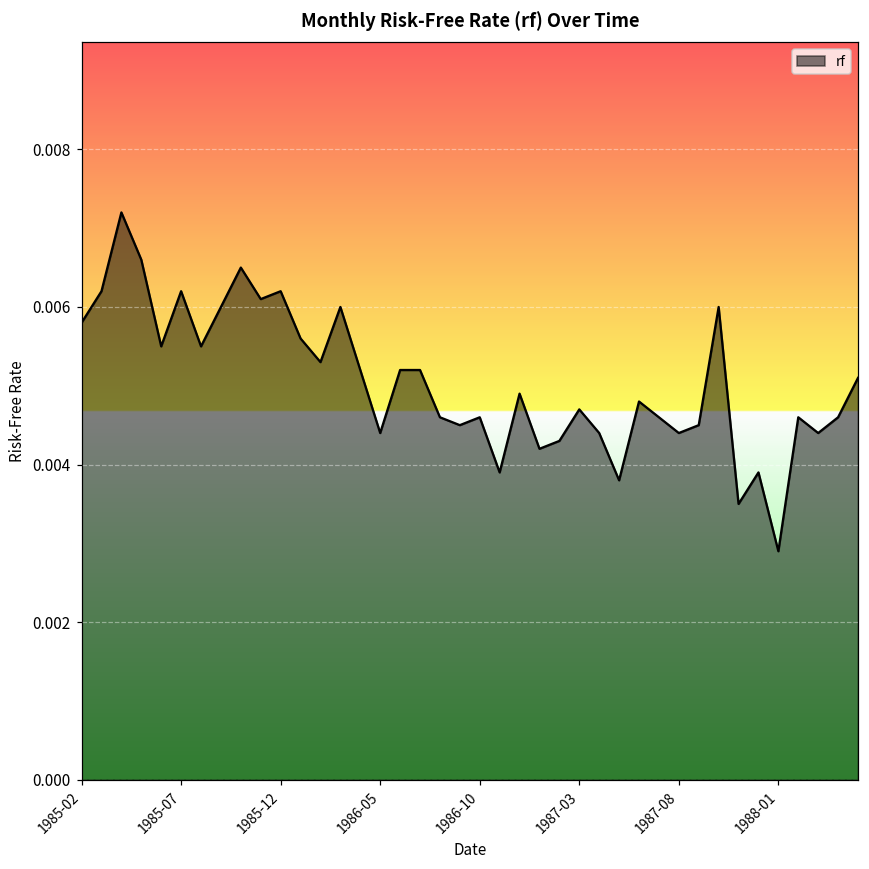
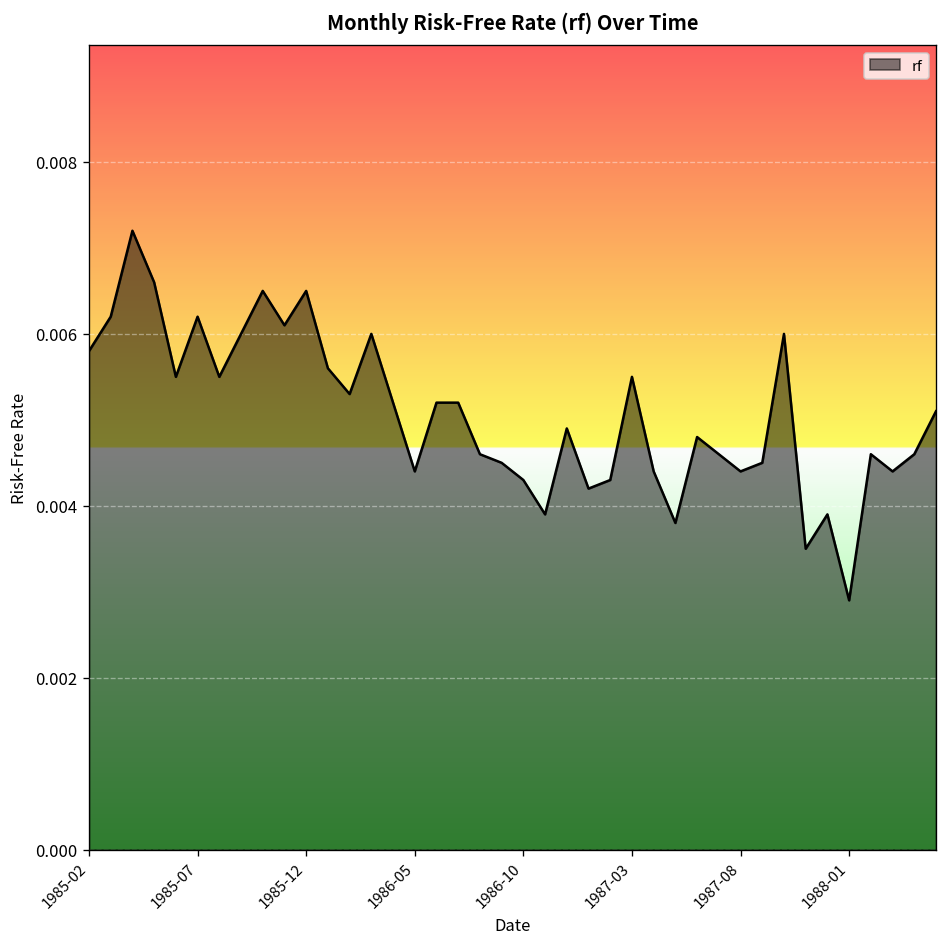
  {
    "1985-02": 0.0058,
    "1985-07": 0.0062,
-   "1985-12": 0.0062,
+   "1985-12": 0.0065,
    "1986-05": 0.0044,
-   "1986-10": 0.0046,
-   "1987-03": 0.0047,
+   "1986-10": 0.0043,
+   "1987-03": 0.0055,
    "1987-08": 0.0044,
    "1988-01": 0.0029
  }
